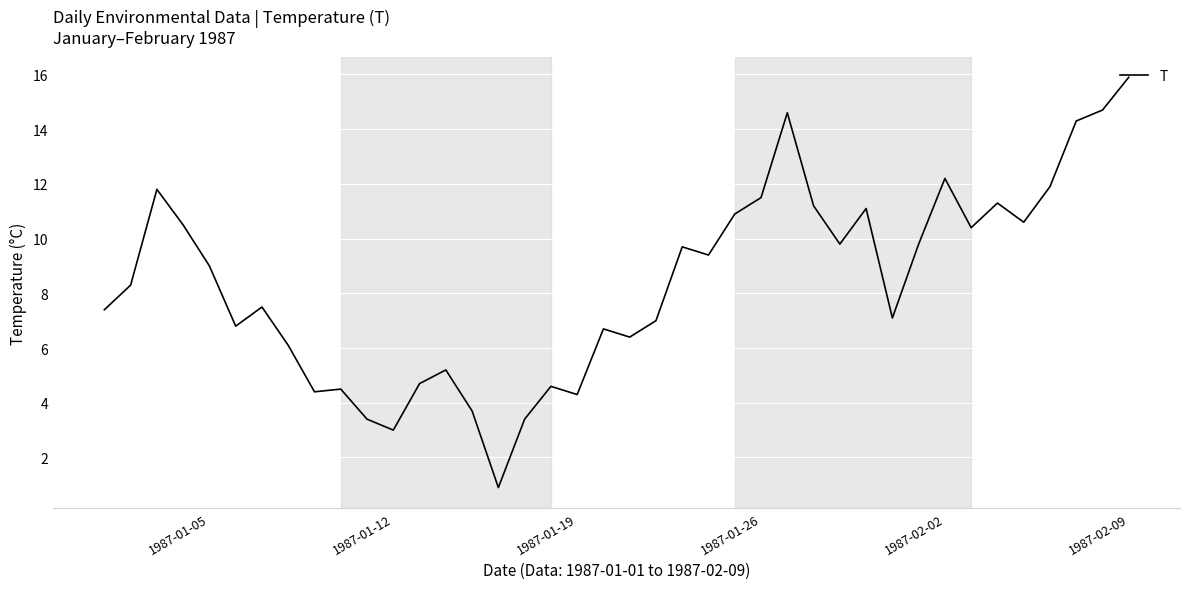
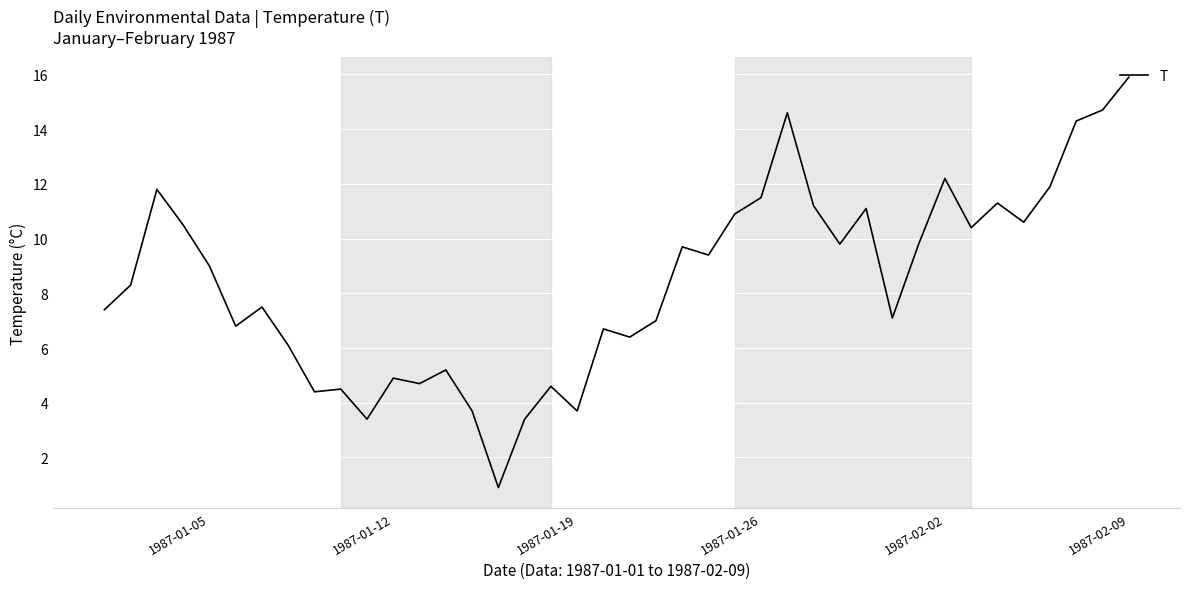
  {
    "1987-01-05": 9.0,
-   "1987-01-12": 3.0,
-   "1987-01-19": 4.3,
+   "1987-01-12": 4.9,
+   "1987-01-19": 3.7,
    "1987-01-26": 11.5,
    "1987-02-02": 12.2,
    "1987-02-09": 15.9
  }
